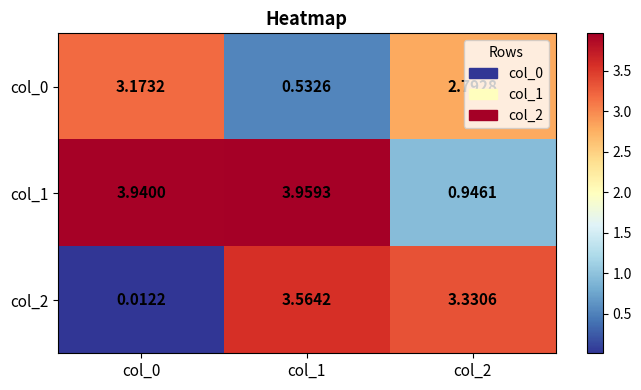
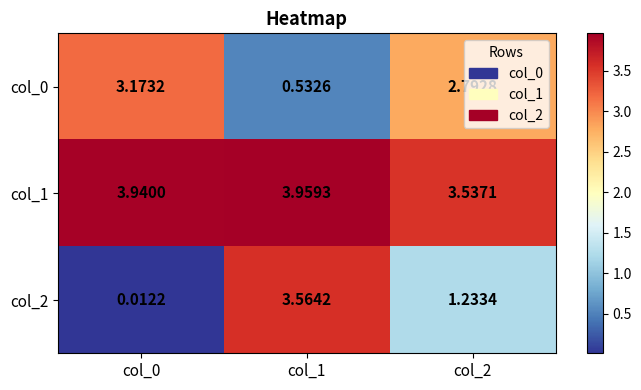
  {
    "col_0": {
      "col_0": 3.1732,
      "col_1": 0.5326
    },
    "col_1": {
      "col_0": 3.9400,
      "col_1": 3.9593,
-     "col_2": 0.9461
+     "col_2": 3.5371
    },
    "col_2": {
      "col_0": 0.0122,
      "col_1": 3.5642,
-     "col_2": 3.3306
+     "col_2": 1.2334
    }
  }
